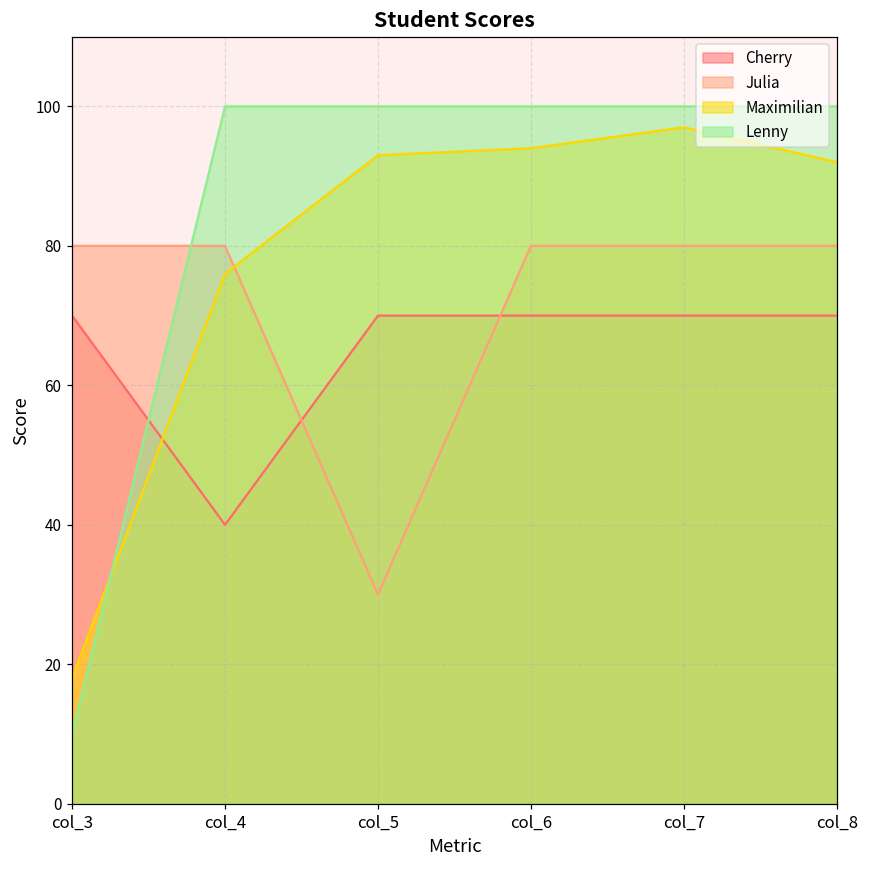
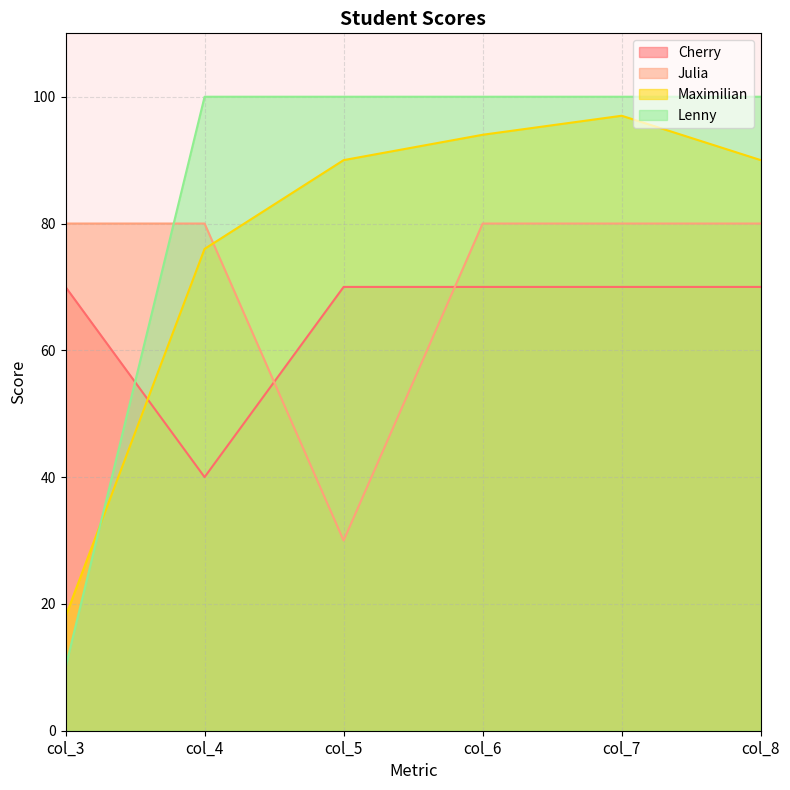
  {
    "Maximilian": {
      "col_3": 18,
      "col_4": 76,
-     "col_5": 93,
+     "col_5": 90,
      "col_6": 94,
      "col_7": 97,
-     "col_8": 92
+     "col_8": 90
    },
    "Lenny": {
      "col_3": 10,
      "col_4": 100,
      "col_5": 100,
      "col_6": 100,
      "col_7": 100,
      "col_8": 100
    }
  }
